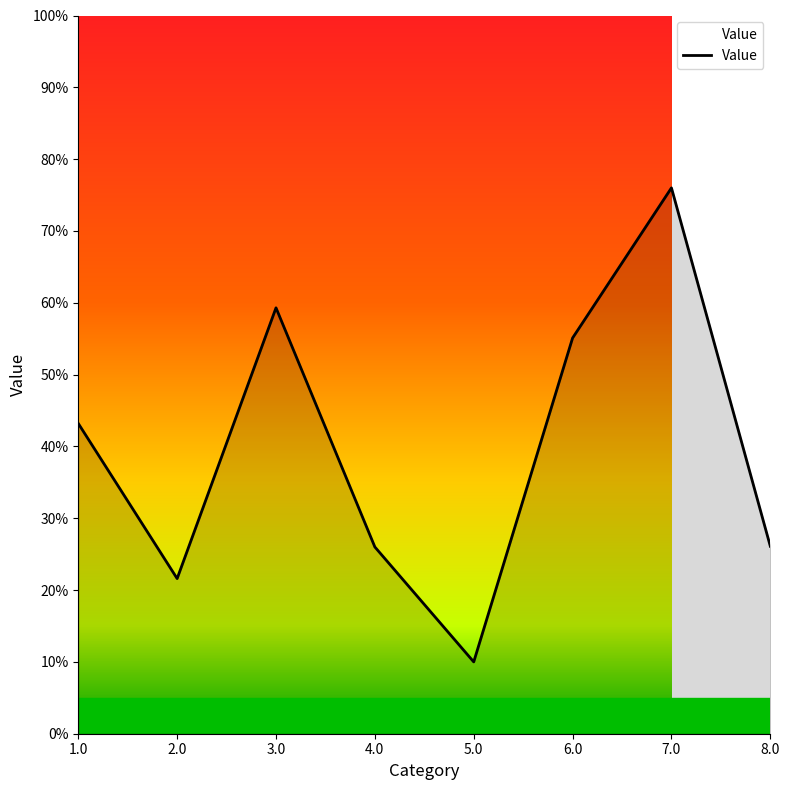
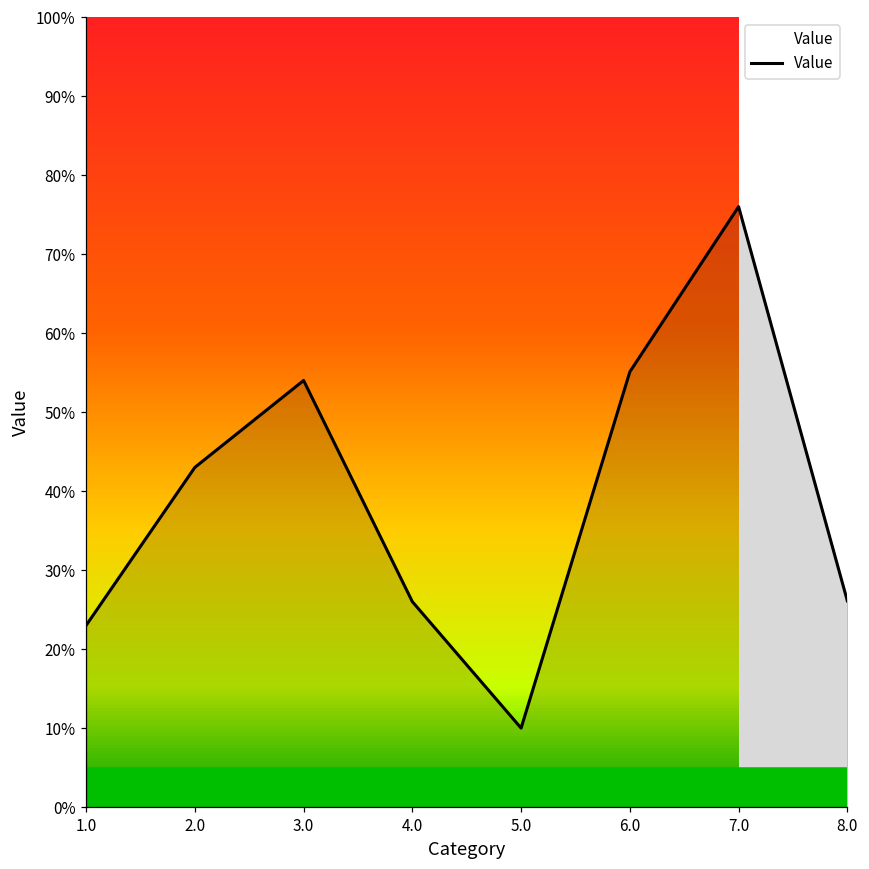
  {
-   "1.0": "43%",
-   "2.0": "22%",
-   "3.0": "59%",
+   "1.0": "23%",
+   "2.0": "43%",
+   "3.0": "54%",
    "4.0": "26%",
    "5.0": "10%",
    "6.0": "55%",
    "7.0": "76%",
    "8.0": "26%"
  }
